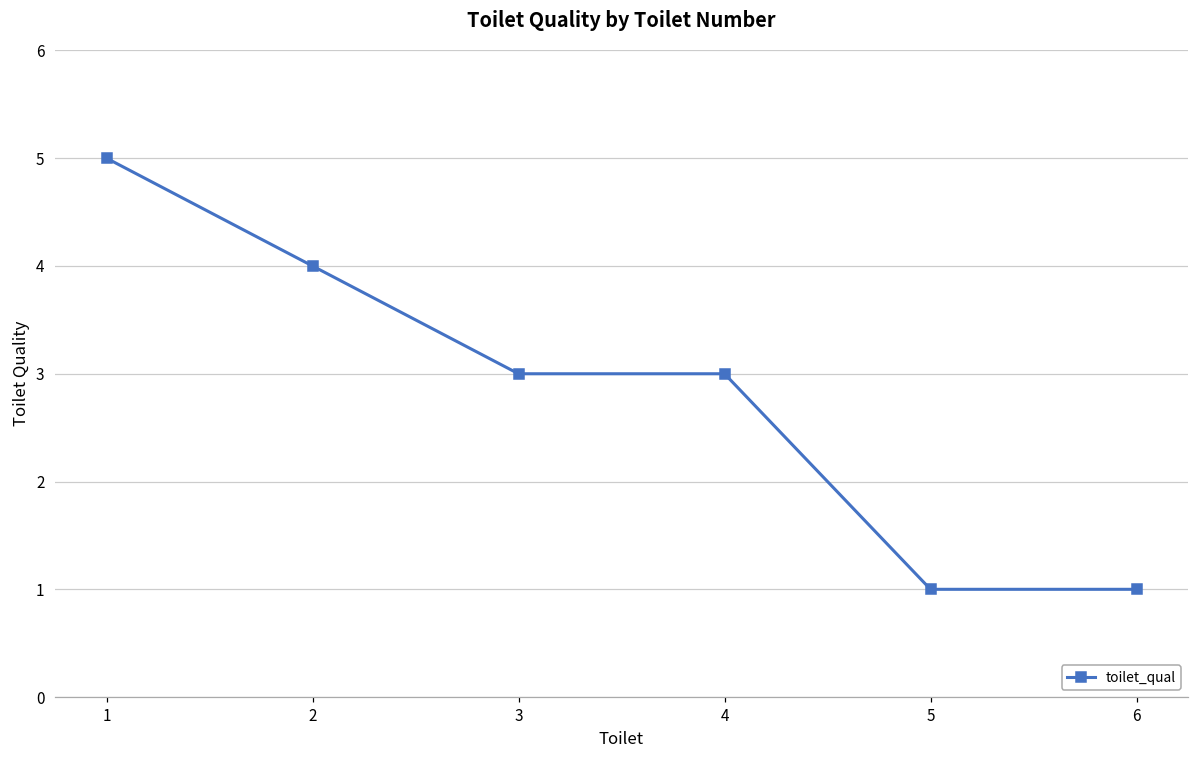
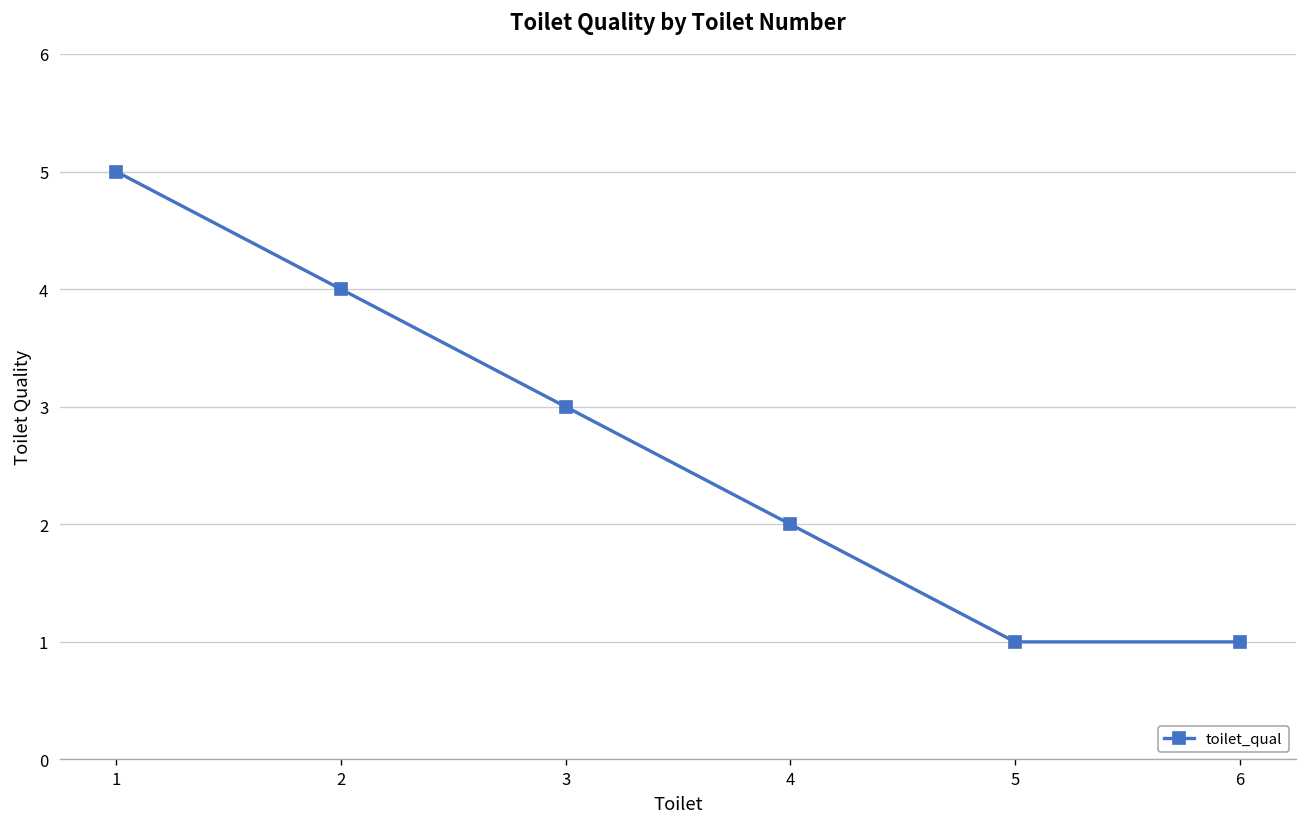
  {
    "1": 5,
    "2": 4,
    "3": 3,
-   "4": 3,
+   "4": 2,
    "5": 1,
    "6": 1
  }
